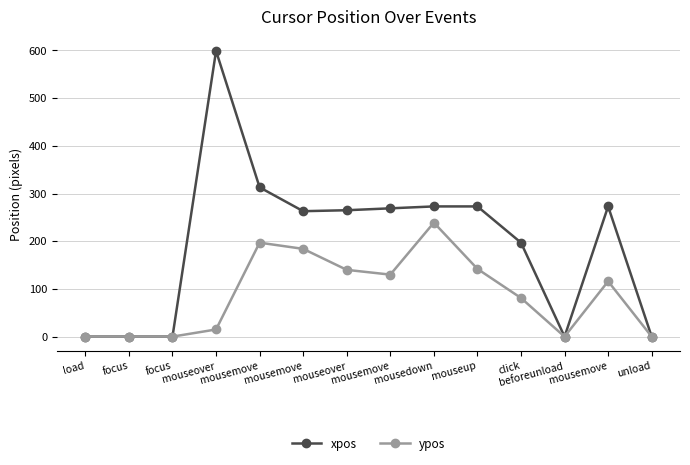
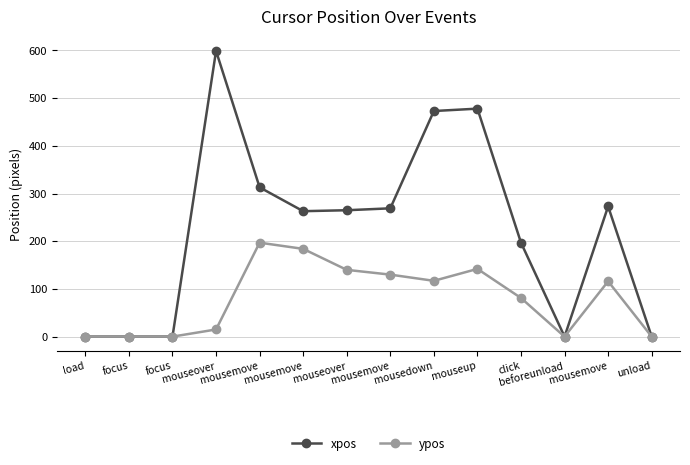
  {
    "xpos": {
-     "mousedown": 270,
-     "mouseup": 270,
+     "mousedown": 470,
+     "mouseup": 480,
      "click": 200
    },
    "ypos": {
-     "mousedown": 240,
+     "mousedown": 120,
      "mouseup": 140,
      "click": 80
    }
  }
